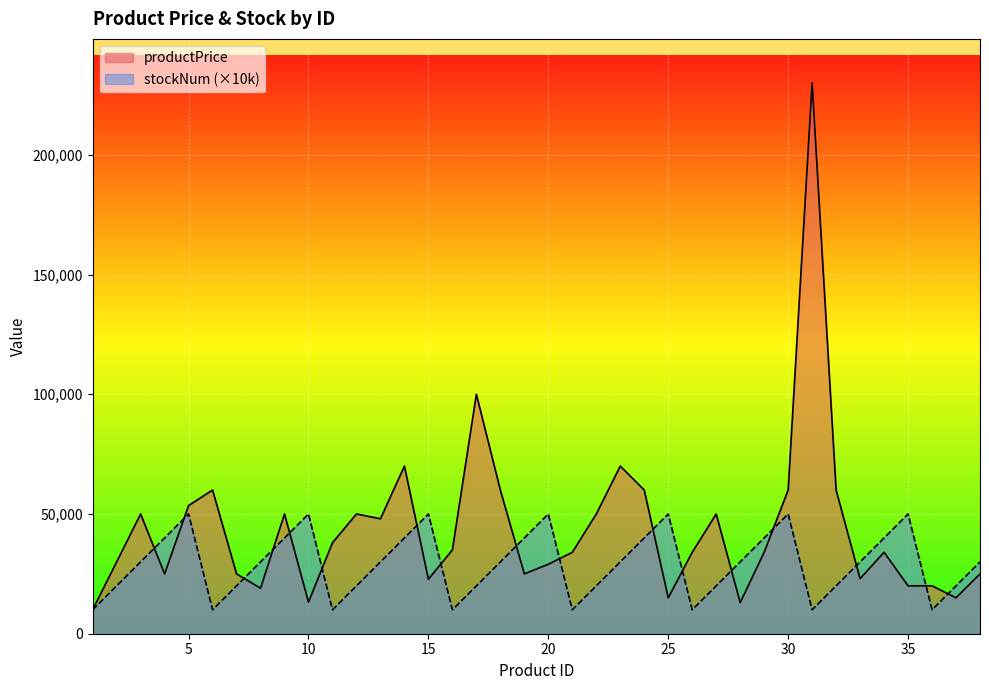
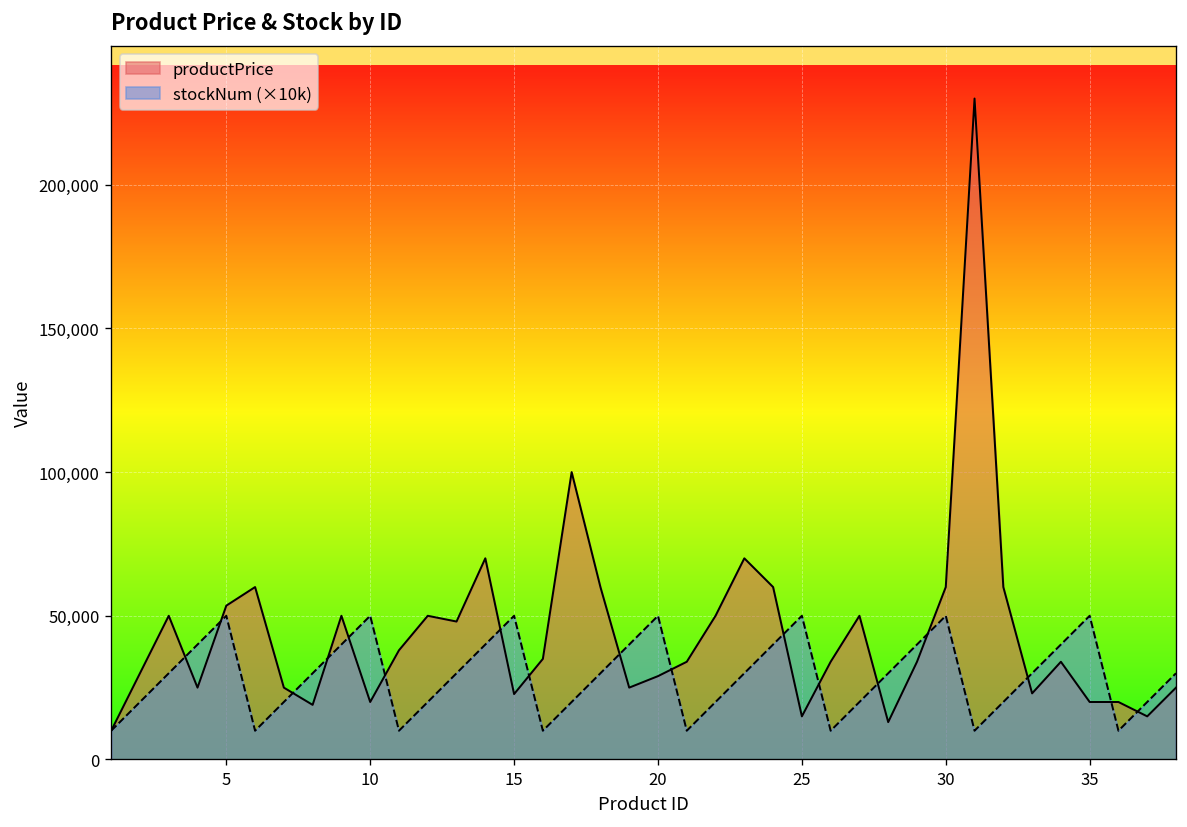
  {
    "productPrice": {
      "5": "54,000",
-     "10": "13,000",
+     "10": "20,000",
      "15": "23,000",
      "20": "29,000",
      "25": "15,000",
      "30": "60,000",
      "35": "20,000"
    },
    "stockNum (×10k)": {
      "5": "50,000",
      "10": "50,000",
      "15": "50,000",
      "20": "50,000",
      "25": "50,000",
      "30": "50,000",
      "35": "50,000"
    }
  }
